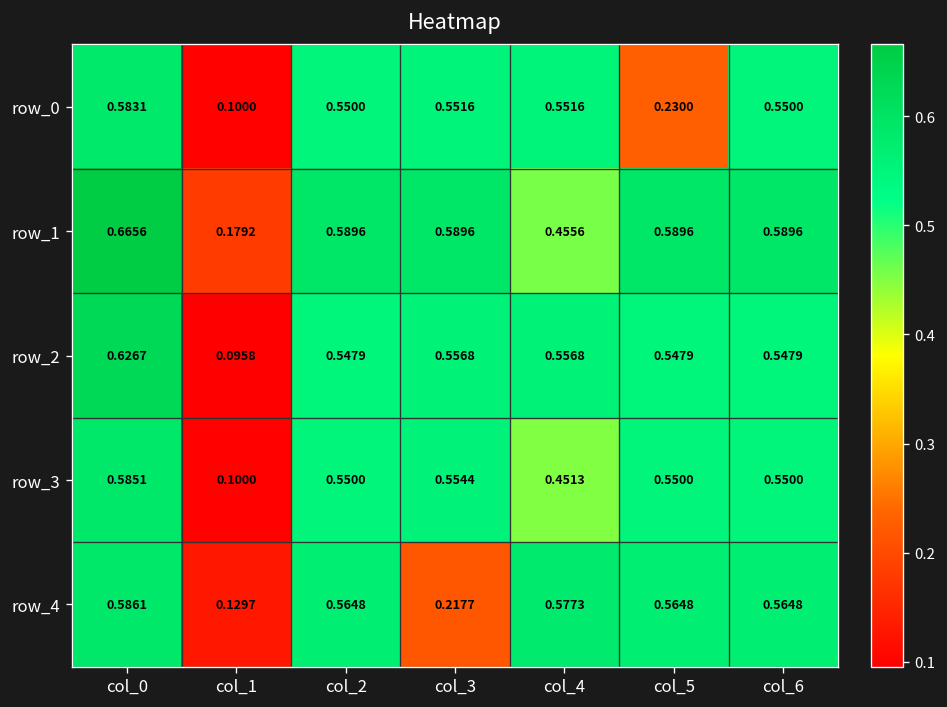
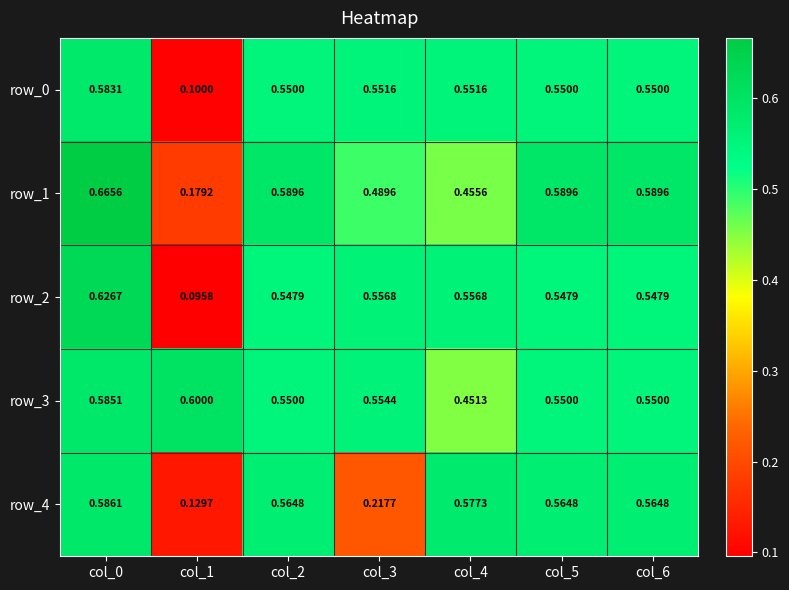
  {
    "row_0": {
      "col_0": 0.5831,
      "col_1": 0.1000,
      "col_2": 0.5500,
      "col_3": 0.5516,
      "col_4": 0.5516,
-     "col_5": 0.2300,
+     "col_5": 0.5500,
      "col_6": 0.5500
    },
    "row_1": {
      "col_0": 0.6656,
      "col_1": 0.1792,
      "col_2": 0.5896,
-     "col_3": 0.5896,
+     "col_3": 0.4896,
      "col_4": 0.4556,
      "col_5": 0.5896,
      "col_6": 0.5896
    },
    "row_2": {
      "col_0": 0.6267,
      "col_1": 0.0958,
      "col_2": 0.5479,
      "col_3": 0.5568,
      "col_4": 0.5568,
      "col_5": 0.5479,
      "col_6": 0.5479
    },
    "row_3": {
      "col_0": 0.5851,
-     "col_1": 0.1000,
+     "col_1": 0.6000,
      "col_2": 0.5500,
      "col_3": 0.5544,
      "col_4": 0.4513,
      "col_5": 0.5500,
      "col_6": 0.5500
    },
    "row_4": {
      "col_0": 0.5861,
      "col_1": 0.1297,
      "col_2": 0.5648,
      "col_3": 0.2177,
      "col_4": 0.5773,
      "col_5": 0.5648,
      "col_6": 0.5648
    }
  }
